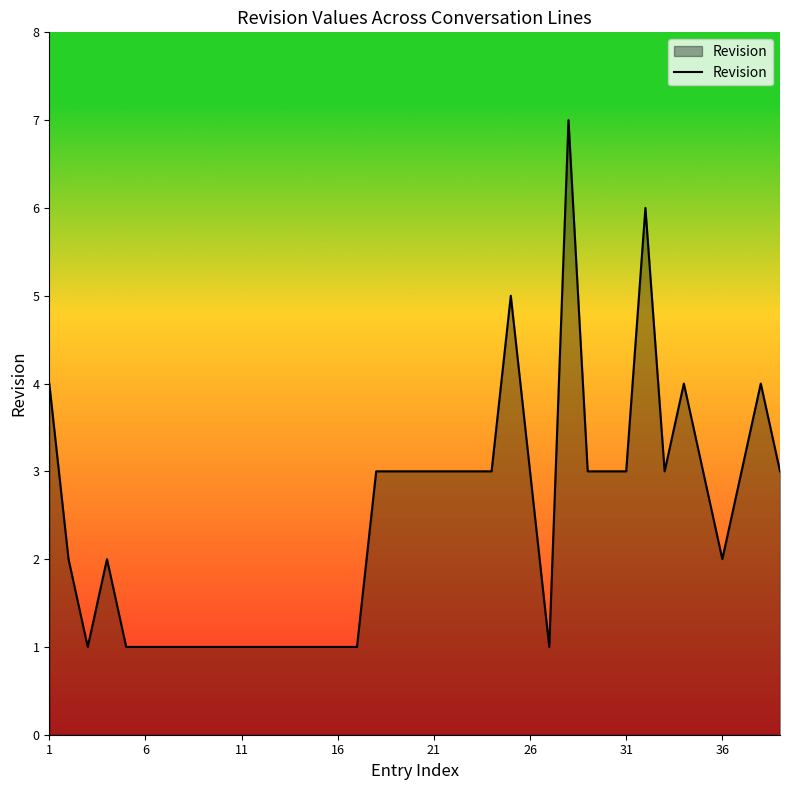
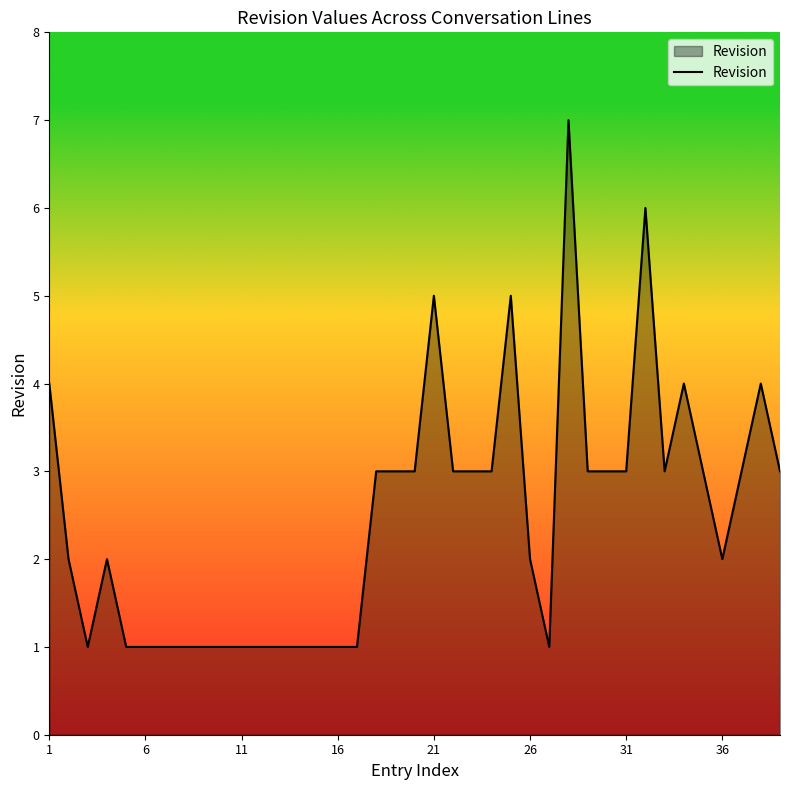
  {
    "1": 4,
    "6": 1,
    "11": 1,
    "16": 1,
-   "21": 3,
-   "26": 3,
+   "21": 5,
+   "26": 2,
    "31": 3,
    "36": 2
  }
